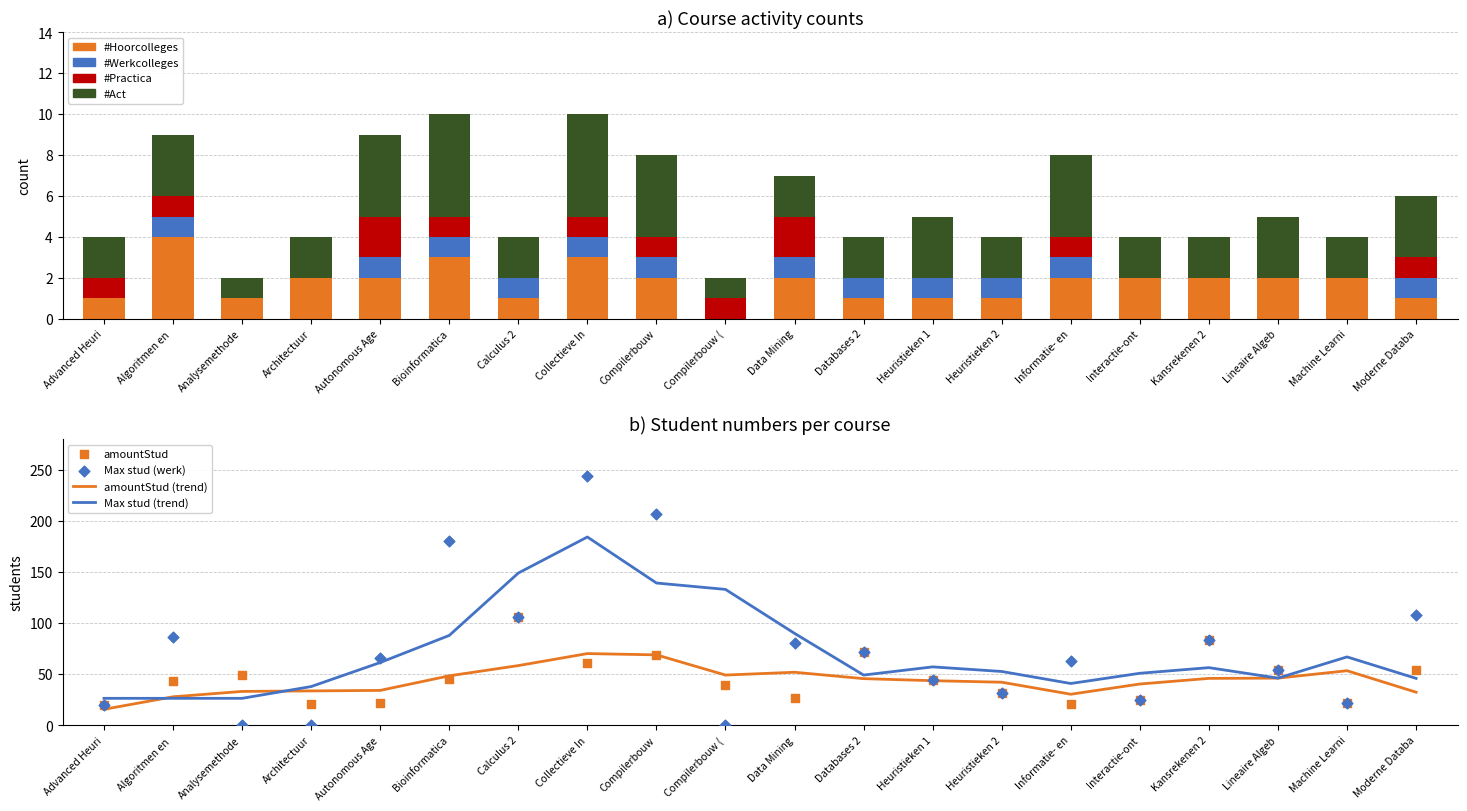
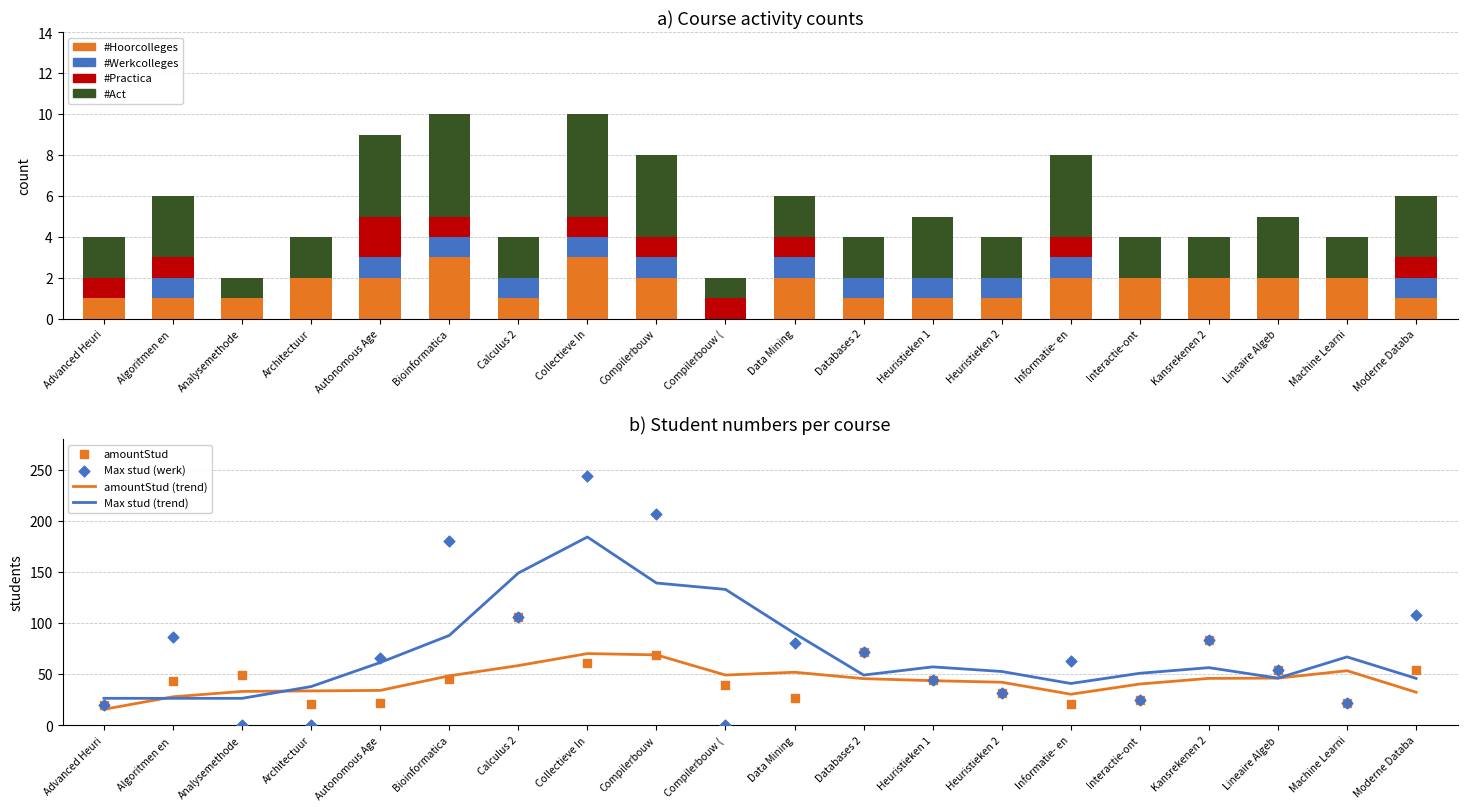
  {
    "a) Course activity counts": {
      "#Hoorcolleges": {
        "Advanced Heuri": 1,
-       "Algoritmen en": 4,
+       "Algoritmen en": 1,
        "Analysemethode": 1,
        "Architectuur": 2,
        "Autonomous Age": 2,
        "Bioinformatica": 3,
        "Calculus 2": 1,
        "Collectieve In": 3,
        "Compilerbouw": 2,
        "Compilerbouw (": 0,
        "Data Mining": 2,
        "Databases 2": 1,
        "Heuristieken 1": 1,
        "Heuristieken 2": 1,
        "Informatie- en": 2,
        "Interactie-ont": 2,
        "Kansrekenen 2": 2,
        "Lineaire Algeb": 2,
        "Machine Learni": 2,
        "Moderne Databa": 1
      },
      "#Practica": {
-       "Data Mining": 2
+       "Data Mining": 1
      },
      "#Act": {
        "Advanced Heuri": 2,
        "Algoritmen en": 3,
        "Analysemethode": 1,
        "Architectuur": 2,
        "Autonomous Age": 4,
        "Bioinformatica": 5,
        "Calculus 2": 2,
        "Collectieve In": 5,
        "Compilerbouw": 4,
        "Compilerbouw (": 1,
        "Data Mining": 2,
        "Databases 2": 2,
        "Heuristieken 1": 3,
        "Heuristieken 2": 2,
        "Informatie- en": 4,
        "Interactie-ont": 2,
        "Kansrekenen 2": 2,
        "Lineaire Algeb": 3,
        "Machine Learni": 2,
        "Moderne Databa": 3
      }
    }
  }
